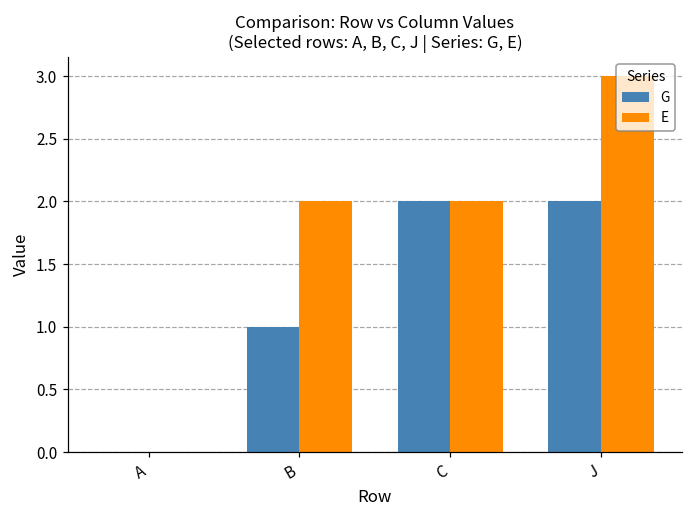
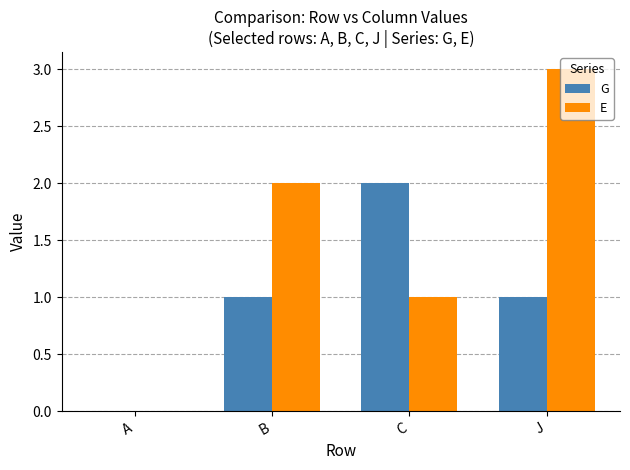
  {
    "G": {
      "A": 0,
      "B": 1,
      "C": 2,
-     "J": 2
+     "J": 1
    },
    "E": {
      "A": 0,
      "B": 2,
-     "C": 2
+     "C": 1
    }
  }
